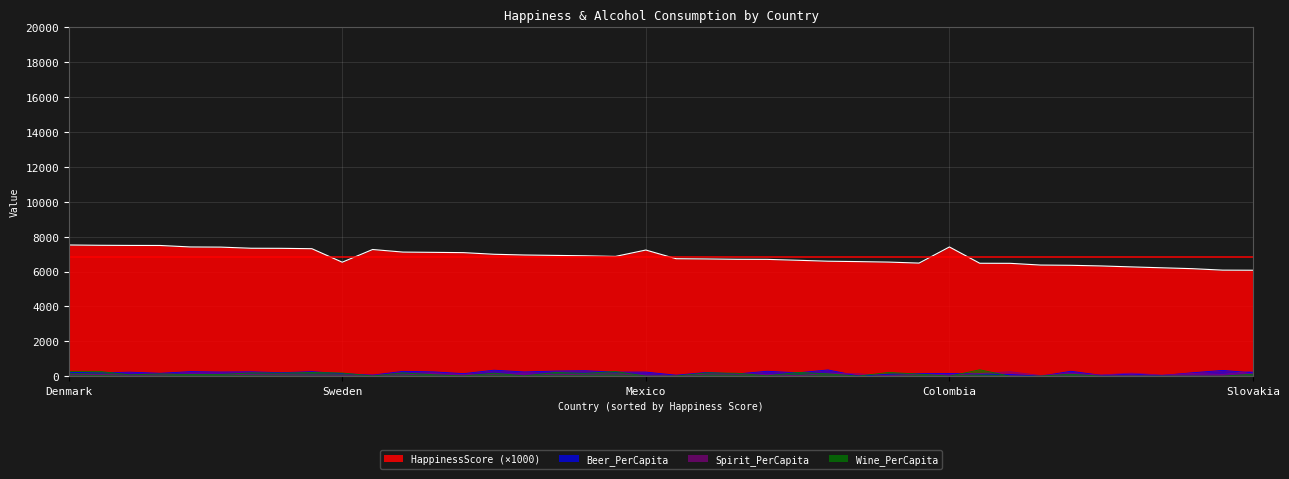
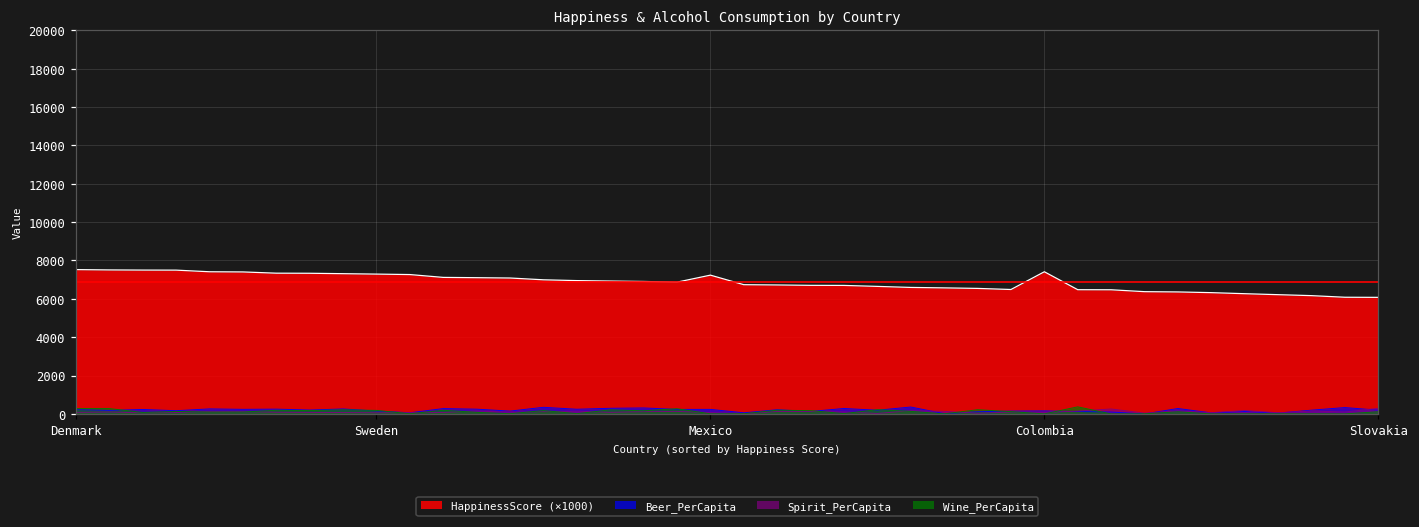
  {
    "HappinessScore (×1000)": {
      "Denmark": 7500,
-     "Sweden": 6500,
+     "Sweden": 7300,
      "Mexico": 7200,
      "Colombia": 7400,
      "Slovakia": 6100
    },
    "Beer_PerCapita": {
      "Mexico": 200
    }
  }
